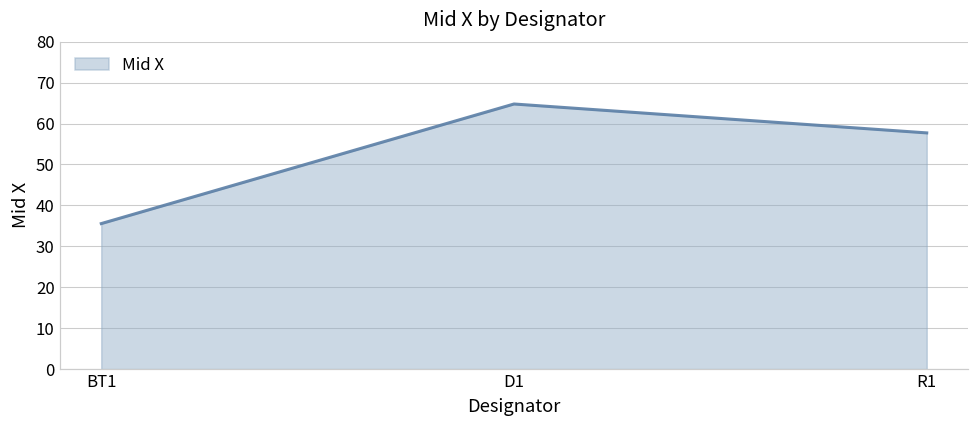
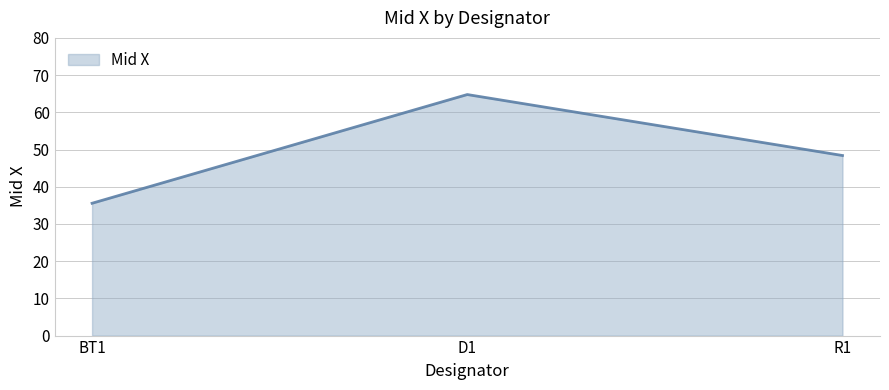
  {
    "BT1": 36,
    "D1": 65,
-   "R1": 58
+   "R1": 48
  }
